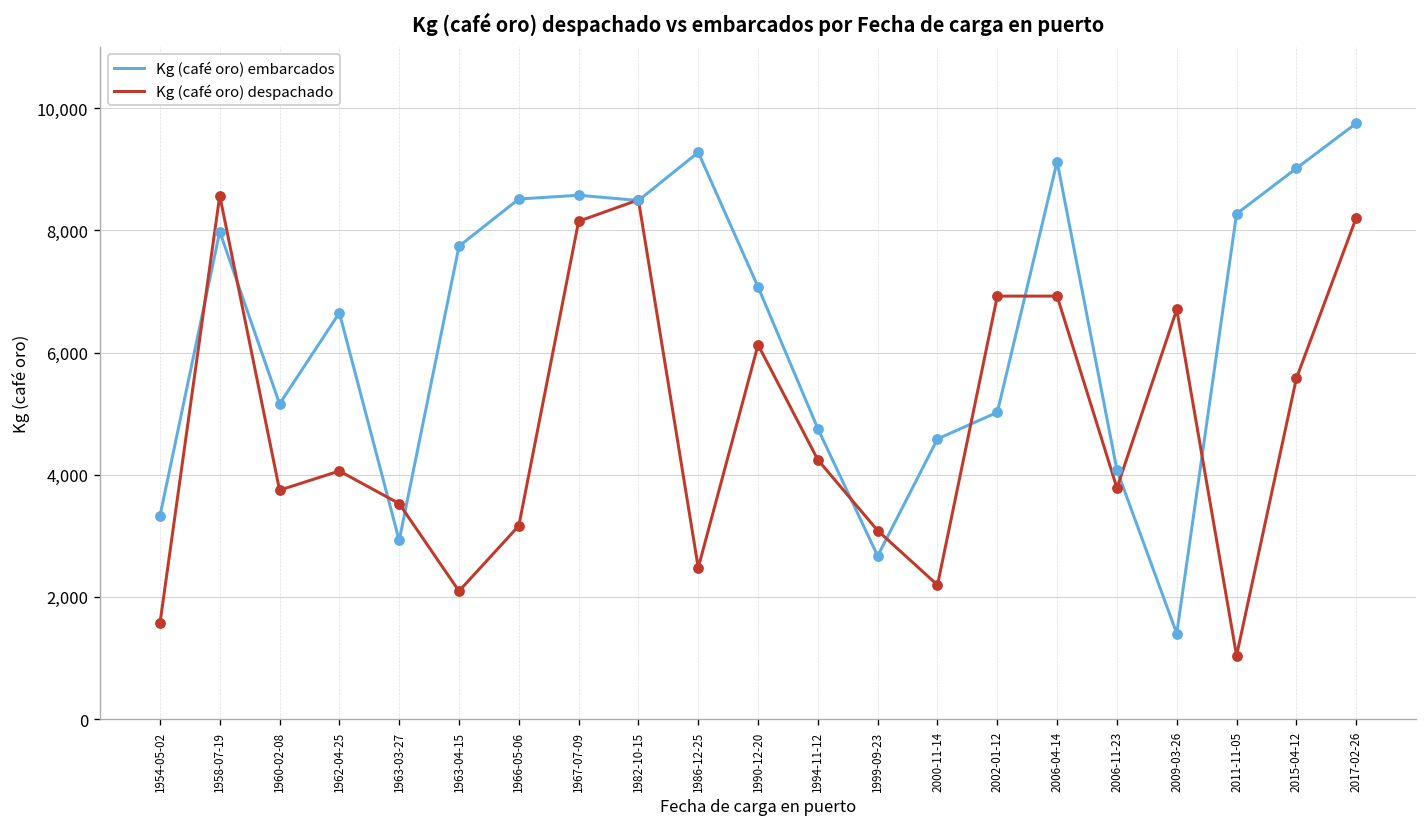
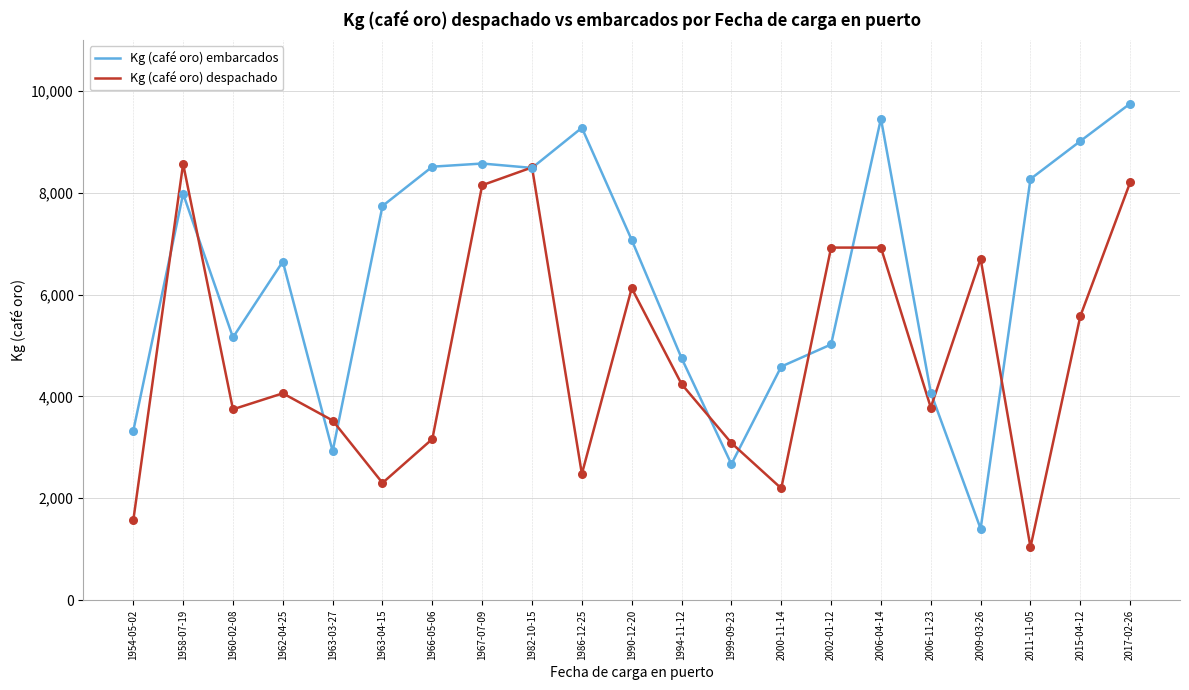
  {
    "Kg (café oro) embarcados": {
      "1954-05-02": "3,300",
      "1958-07-19": "8,000",
      "1960-02-08": "5,200",
      "1962-04-25": "6,600",
      "1963-03-27": "2,900",
      "1963-04-15": "7,700",
      "1966-05-06": "8,500",
      "1967-07-09": "8,600",
      "1986-12-25": "9,300",
      "1990-12-20": "7,100",
      "1994-11-12": "4,800",
      "1999-09-23": "2,700",
      "2000-11-14": "4,600",
      "2002-01-12": "5,000",
-     "2006-04-14": "9,100",
+     "2006-04-14": "9,500",
      "2006-11-23": "4,100",
      "2009-03-26": "1,400",
      "2011-11-05": "8,300",
      "2015-04-12": "9,000",
      "2017-02-26": "9,800"
    },
    "Kg (café oro) despachado": {
      "1954-05-02": "1,600",
      "1958-07-19": "8,600",
      "1960-02-08": "3,700",
      "1962-04-25": "4,100",
      "1963-03-27": "3,500",
-     "1963-04-15": "2,100",
+     "1963-04-15": "2,300",
      "1966-05-06": "3,200",
      "1967-07-09": "8,100",
      "1986-12-25": "2,500",
      "1990-12-20": "6,100",
      "1994-11-12": "4,200",
      "1999-09-23": "3,100",
      "2000-11-14": "2,200",
      "2002-01-12": "6,900",
      "2006-04-14": "6,900",
      "2006-11-23": "3,800",
      "2009-03-26": "6,700",
      "2011-11-05": "1,000",
      "2015-04-12": "5,600",
      "2017-02-26": "8,200"
    }
  }
